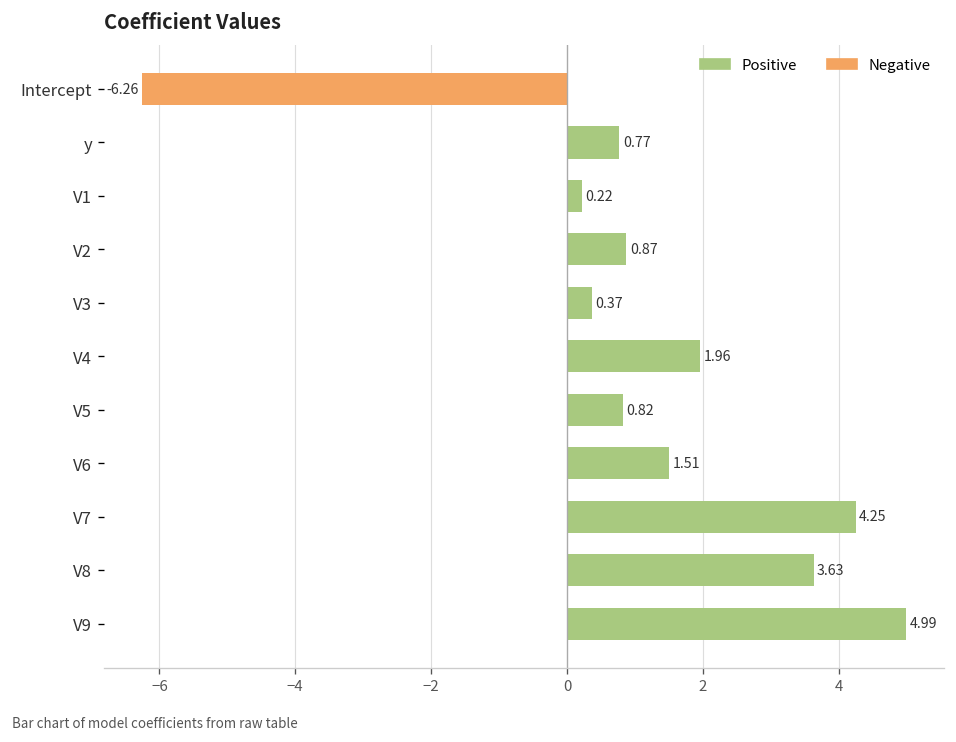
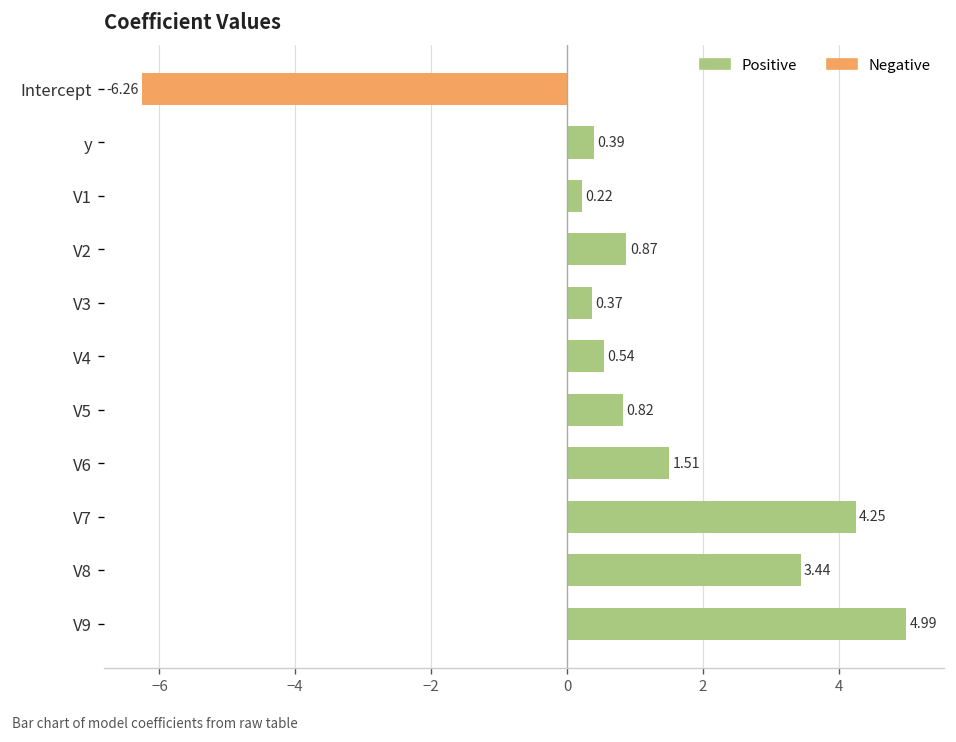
  {
    "Intercept": -6.26,
-   "y": 0.77,
+   "y": 0.39,
    "V1": 0.22,
    "V2": 0.87,
    "V3": 0.37,
-   "V4": 1.96,
+   "V4": 0.54,
    "V5": 0.82,
    "V6": 1.51,
    "V7": 4.25,
-   "V8": 3.63,
+   "V8": 3.44,
    "V9": 4.99
  }
